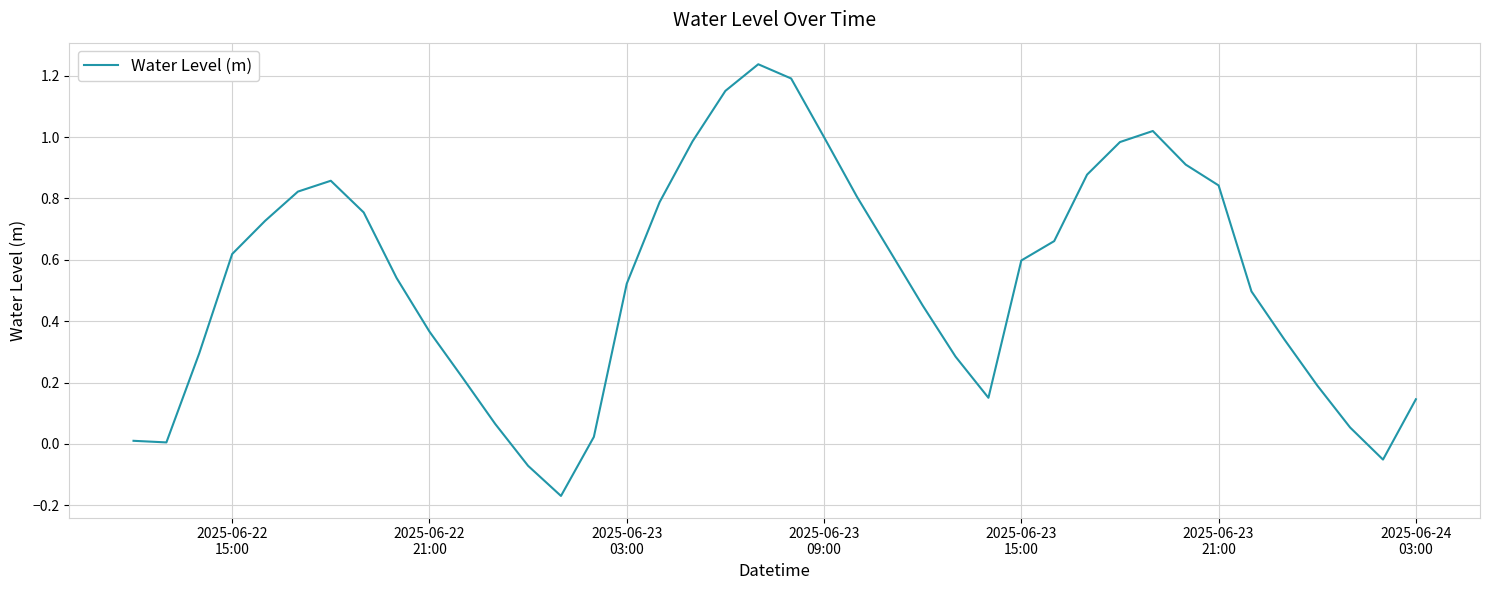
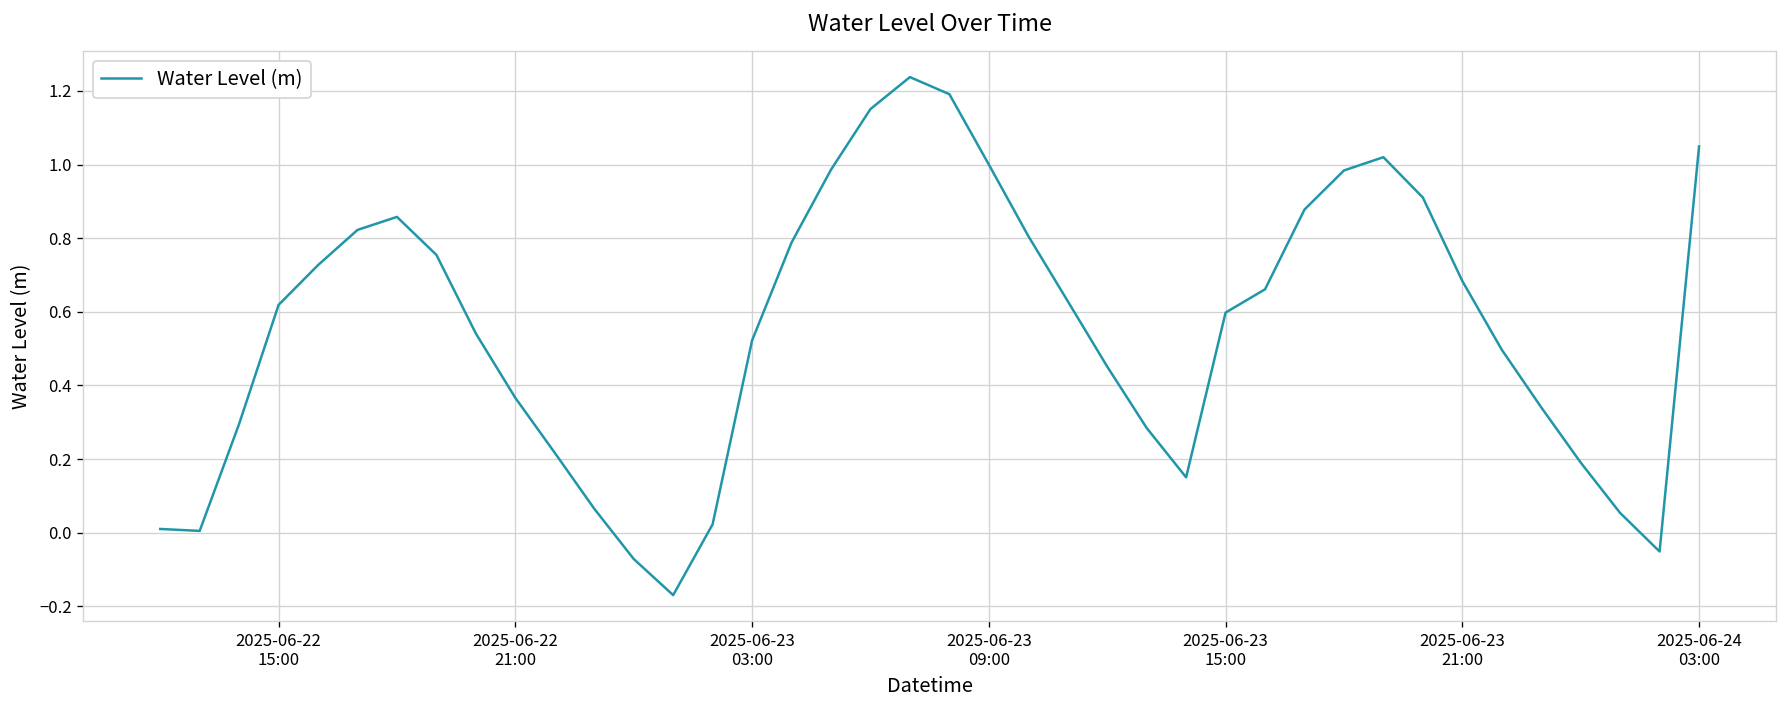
  {
    "2025-06-22 15:00": 0.62,
    "2025-06-22 21:00": 0.37,
    "2025-06-23 03:00": 0.52,
    "2025-06-23 09:00": 1.00,
    "2025-06-23 15:00": 0.60,
-   "2025-06-23 21:00": 0.84,
-   "2025-06-24 03:00": 0.15
+   "2025-06-23 21:00": 0.68,
+   "2025-06-24 03:00": 1.05
  }
